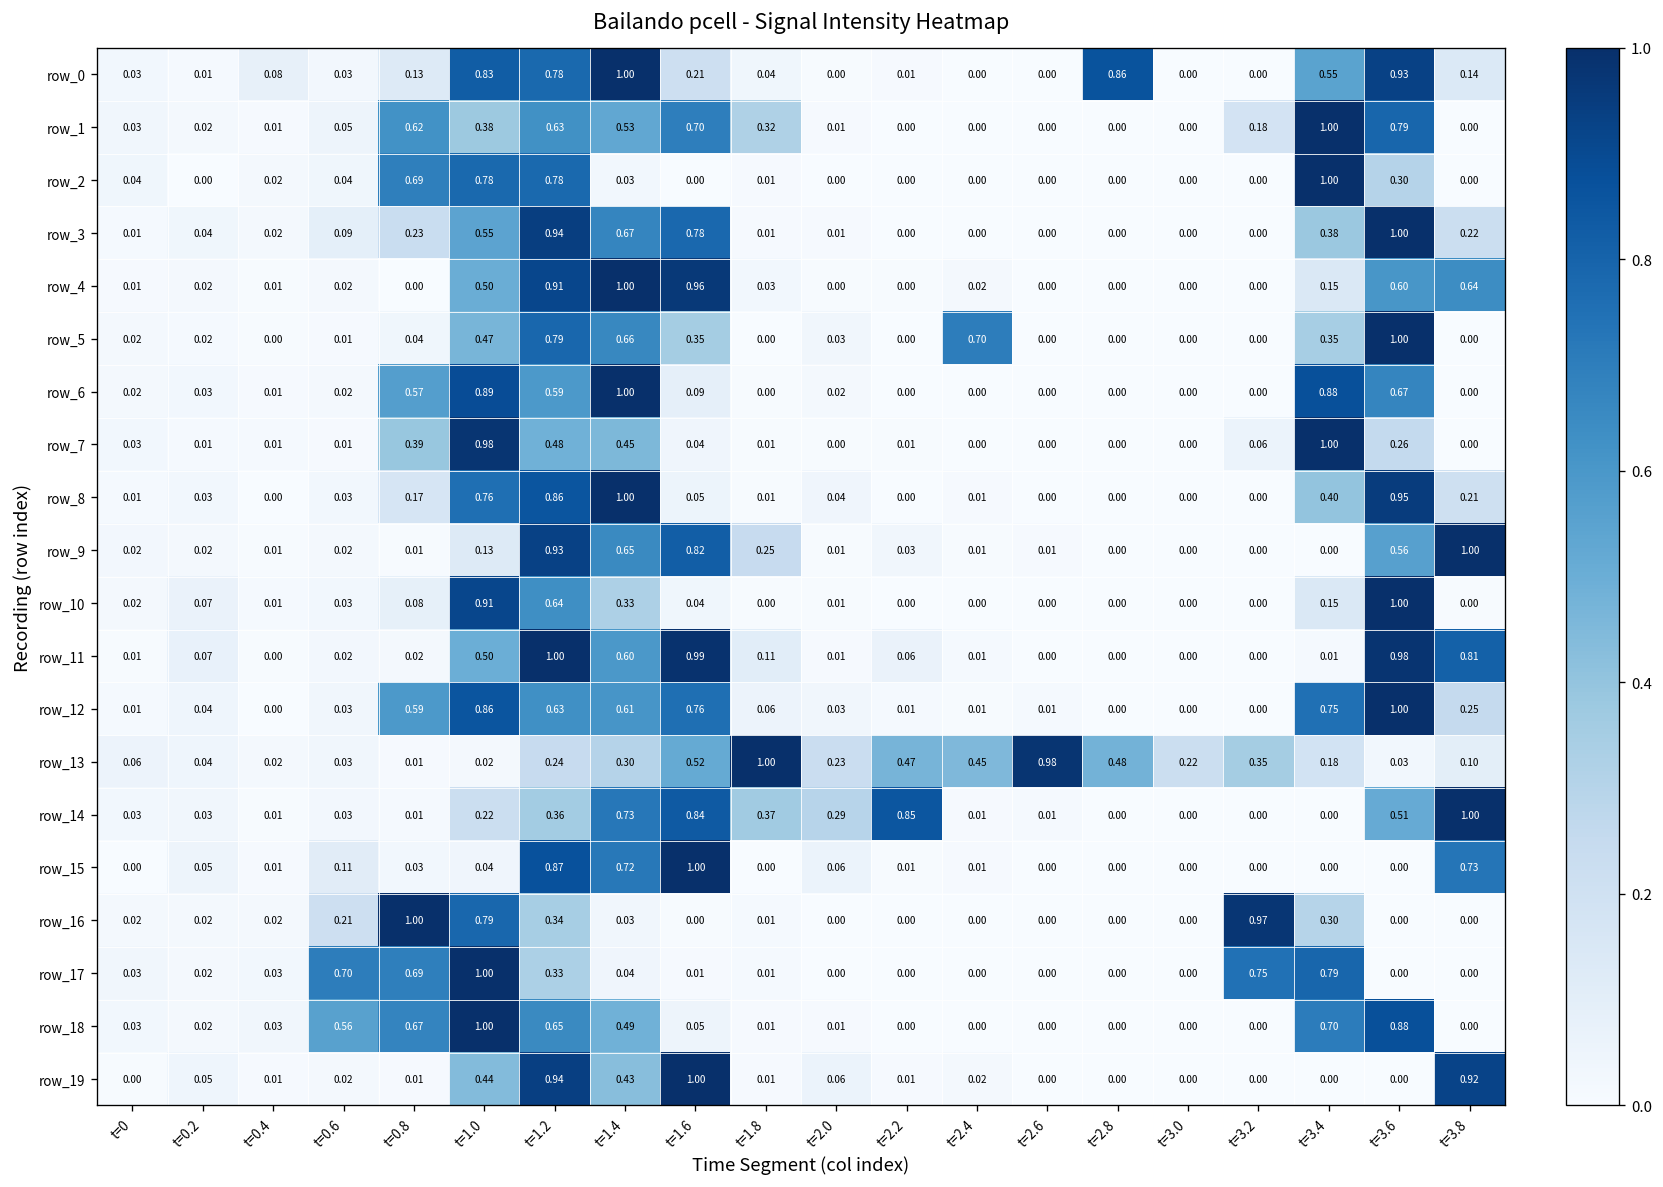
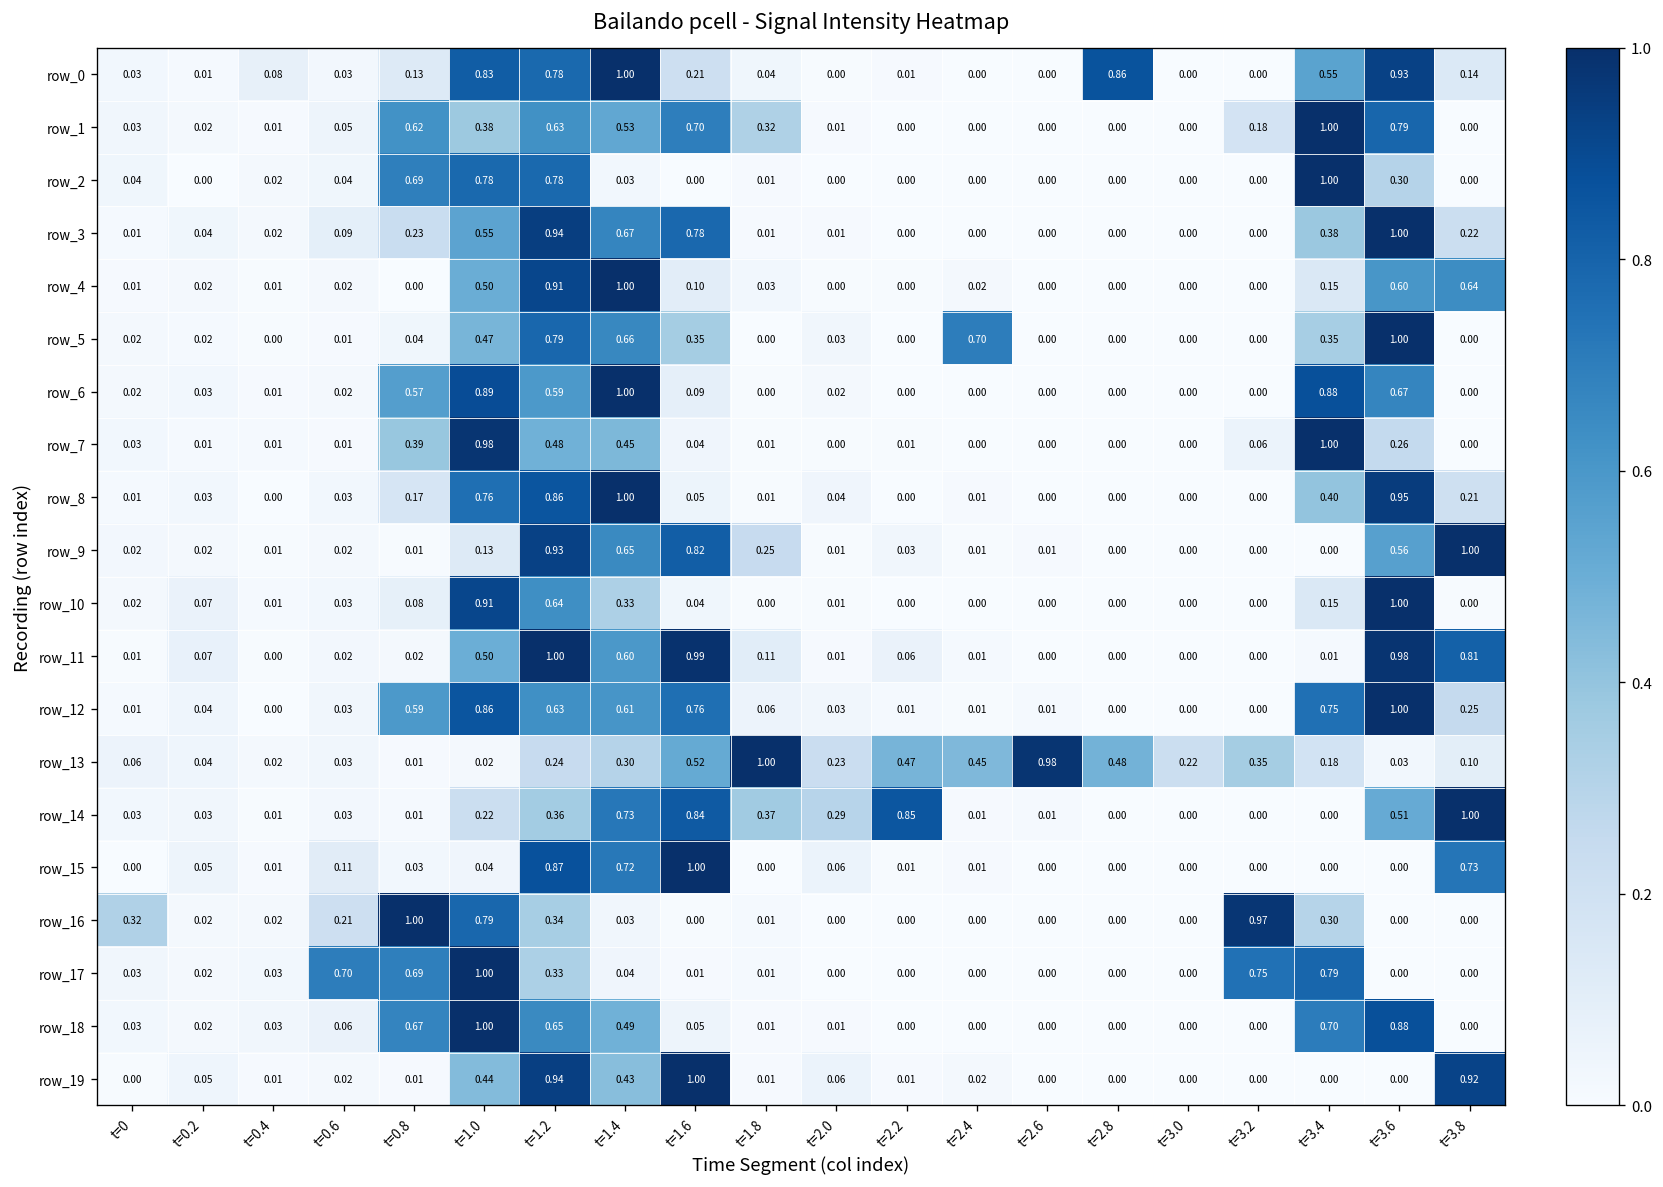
  {
    "row_4": {
      "t=0": 0.01,
      "t=0.2": 0.02,
      "t=0.4": 0.01,
      "t=0.6": 0.02,
      "t=0.8": 0.00,
      "t=1.0": 0.50,
      "t=1.2": 0.91,
      "t=1.4": 1.00,
-     "t=1.6": 0.96,
+     "t=1.6": 0.10,
      "t=1.8": 0.03,
      "t=2.0": 0.00,
      "t=2.2": 0.00,
      "t=2.4": 0.02,
      "t=2.6": 0.00,
      "t=2.8": 0.00,
      "t=3.0": 0.00,
      "t=3.2": 0.00,
      "t=3.4": 0.15,
      "t=3.6": 0.60,
      "t=3.8": 0.64
    },
    "row_16": {
-     "t=0": 0.02,
+     "t=0": 0.32,
      "t=0.2": 0.02,
      "t=0.4": 0.02,
      "t=0.6": 0.21,
      "t=0.8": 1.00,
      "t=1.0": 0.79,
      "t=1.2": 0.34,
      "t=1.4": 0.03,
      "t=1.6": 0.00,
      "t=1.8": 0.01,
      "t=2.0": 0.00,
      "t=2.2": 0.00,
      "t=2.4": 0.00,
      "t=2.6": 0.00,
      "t=2.8": 0.00,
      "t=3.0": 0.00,
      "t=3.2": 0.97,
      "t=3.4": 0.30,
      "t=3.6": 0.00,
      "t=3.8": 0.00
    },
    "row_18": {
      "t=0": 0.03,
      "t=0.2": 0.02,
      "t=0.4": 0.03,
-     "t=0.6": 0.56,
+     "t=0.6": 0.06,
      "t=0.8": 0.67,
      "t=1.0": 1.00,
      "t=1.2": 0.65,
      "t=1.4": 0.49,
      "t=1.6": 0.05,
      "t=1.8": 0.01,
      "t=2.0": 0.01,
      "t=2.2": 0.00,
      "t=2.4": 0.00,
      "t=2.6": 0.00,
      "t=2.8": 0.00,
      "t=3.0": 0.00,
      "t=3.2": 0.00,
      "t=3.4": 0.70,
      "t=3.6": 0.88,
      "t=3.8": 0.00
    }
  }
